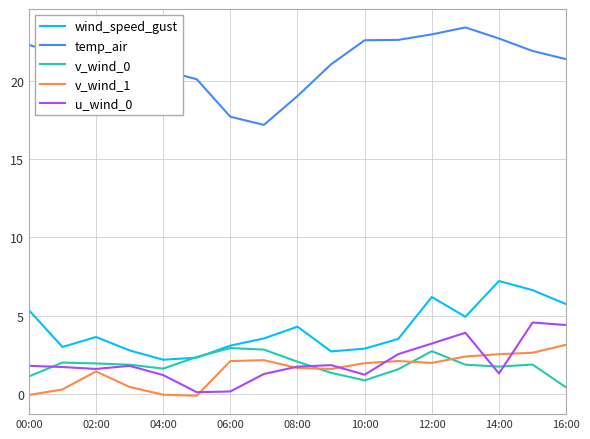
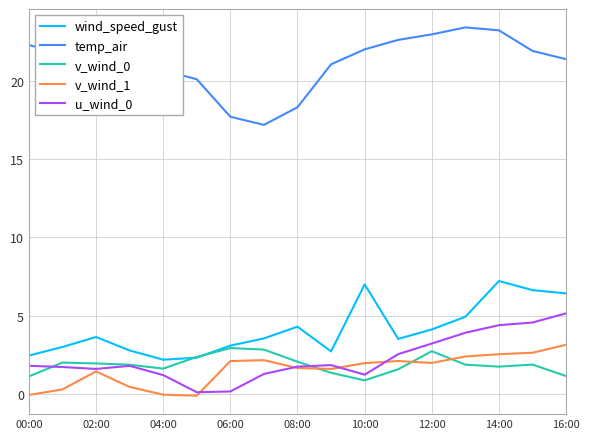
  {
    "wind_speed_gust": {
-     "00:00": 5.4,
+     "00:00": 2.4,
      "02:00": 3.6,
      "04:00": 2.2,
      "08:00": 4.3,
-     "10:00": 2.9,
-     "12:00": 6.2,
+     "10:00": 7.0,
+     "12:00": 4.1,
      "14:00": 7.2,
-     "16:00": 5.7
+     "16:00": 6.4
    },
    "temp_air": {
      "00:00": 22.3,
      "06:00": 17.7,
-     "08:00": 19.0,
-     "10:00": 22.6,
+     "08:00": 18.3,
+     "10:00": 22.0,
      "12:00": 23.0,
-     "14:00": 22.7,
+     "14:00": 23.2,
      "16:00": 21.4
    },
    "v_wind_0": {
      "00:00": 1.1,
      "02:00": 1.9,
      "04:00": 1.6,
      "08:00": 2.1,
      "10:00": 0.9,
      "12:00": 2.7,
      "14:00": 1.7,
-     "16:00": 0.4
+     "16:00": 1.1
    },
    "v_wind_1": {
      "00:00": -0.1,
      "04:00": -0.1,
      "06:00": 2.1,
      "10:00": 2.0,
      "12:00": 2.0,
      "14:00": 2.5,
      "16:00": 3.1
    },
    "u_wind_0": {
      "00:00": 1.8,
      "04:00": 1.2,
      "06:00": 0.2,
      "10:00": 1.2,
      "12:00": 3.2,
-     "14:00": 1.3,
-     "16:00": 4.4
+     "14:00": 4.4,
+     "16:00": 5.1
    }
  }
